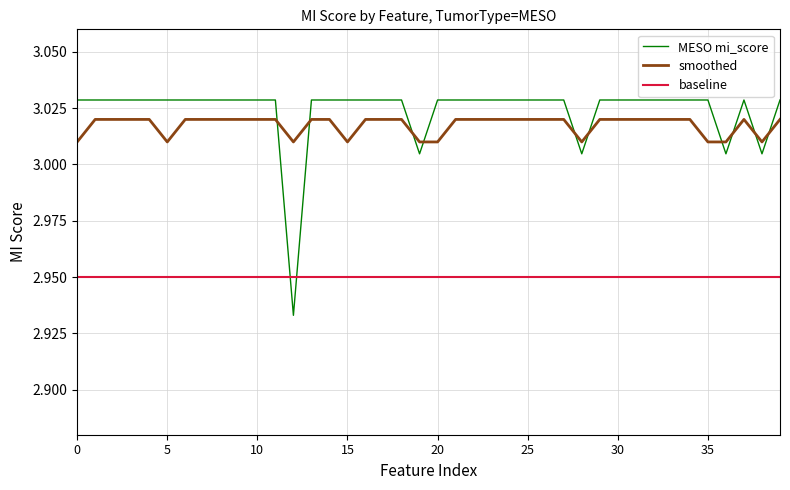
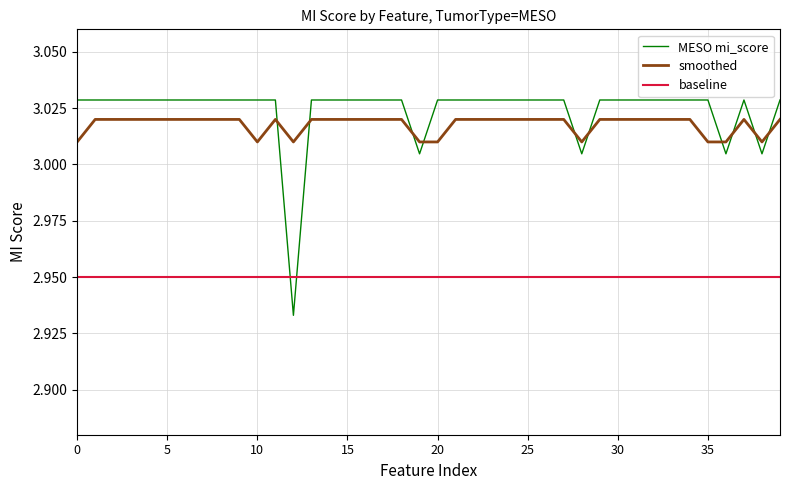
  {
    "MESO mi_score": {
      "0": 3.029,
      "5": 3.029,
      "10": 3.029,
      "15": 3.029,
      "20": 3.029,
      "25": 3.029,
      "30": 3.029,
      "35": 3.029
    },
    "smoothed": {
      "0": 3.01,
-     "5": 3.01,
-     "10": 3.02,
-     "15": 3.01,
+     "5": 3.02,
+     "10": 3.01,
+     "15": 3.02,
      "20": 3.01,
      "25": 3.02,
      "30": 3.02,
      "35": 3.01
    },
    "baseline": {
      "0": 2.95,
      "5": 2.95,
      "10": 2.95,
      "15": 2.95,
      "20": 2.95,
      "25": 2.95,
      "30": 2.95,
      "35": 2.95
    }
  }
